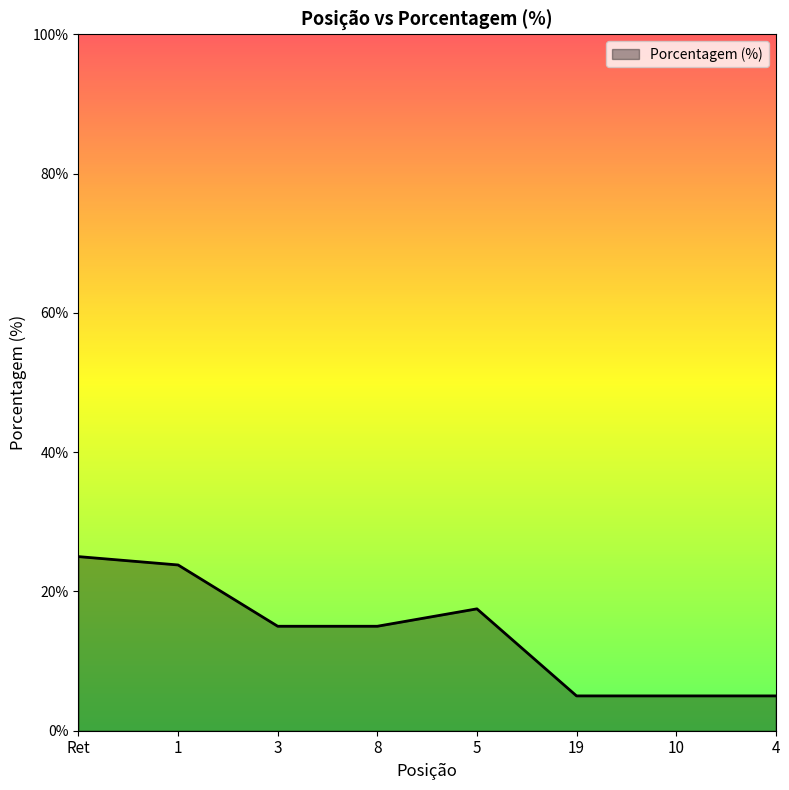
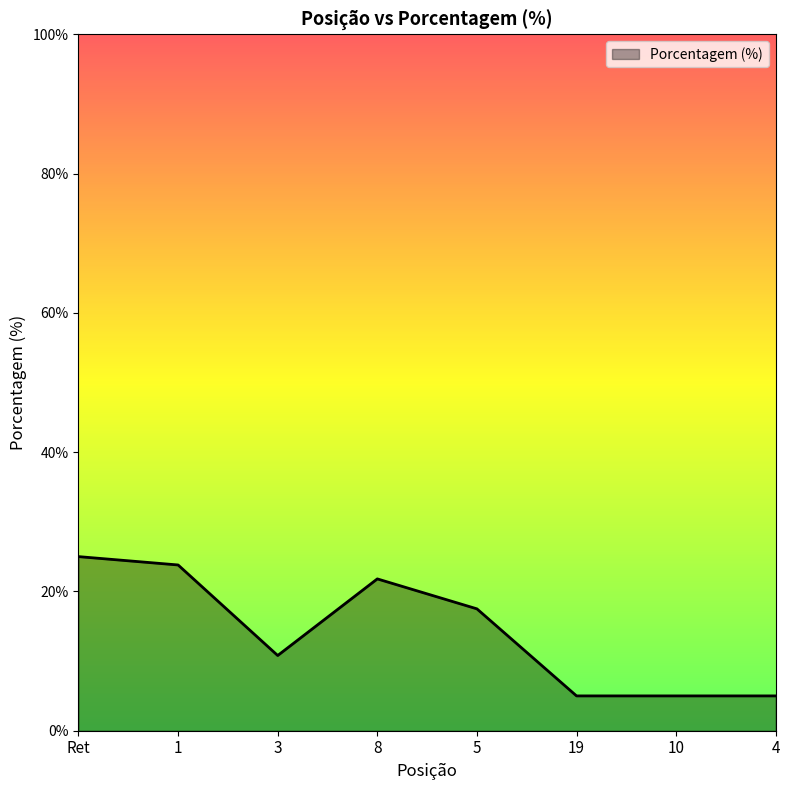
  {
    "Ret": "25%",
    "1": "24%",
-   "3": "15%",
-   "8": "15%",
+   "3": "11%",
+   "8": "22%",
    "5": "18%",
    "19": "5%",
    "10": "5%",
    "4": "5%"
  }
